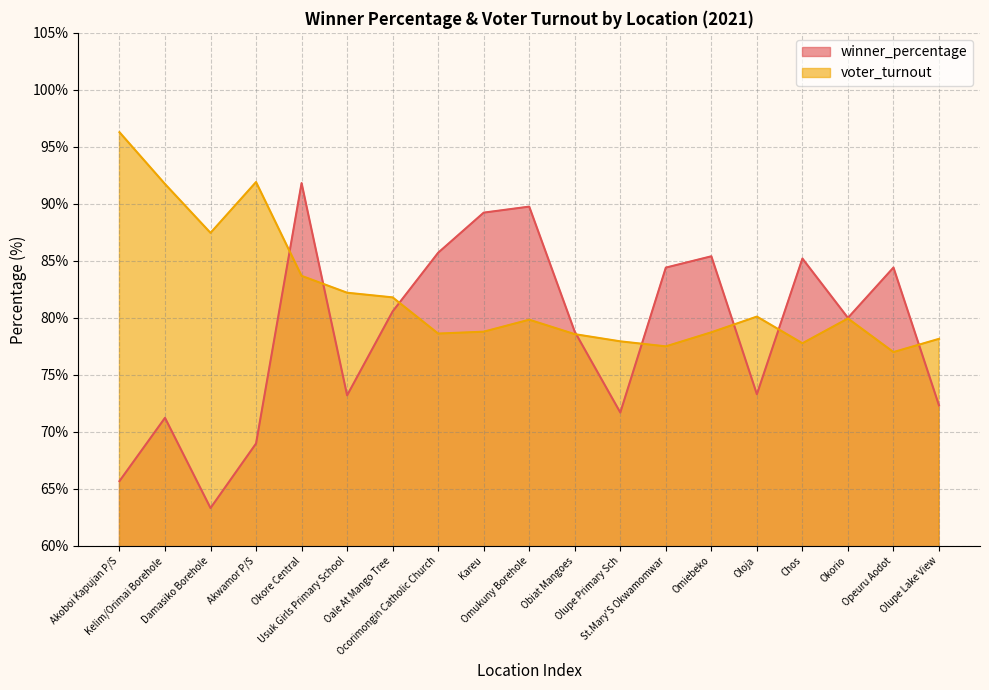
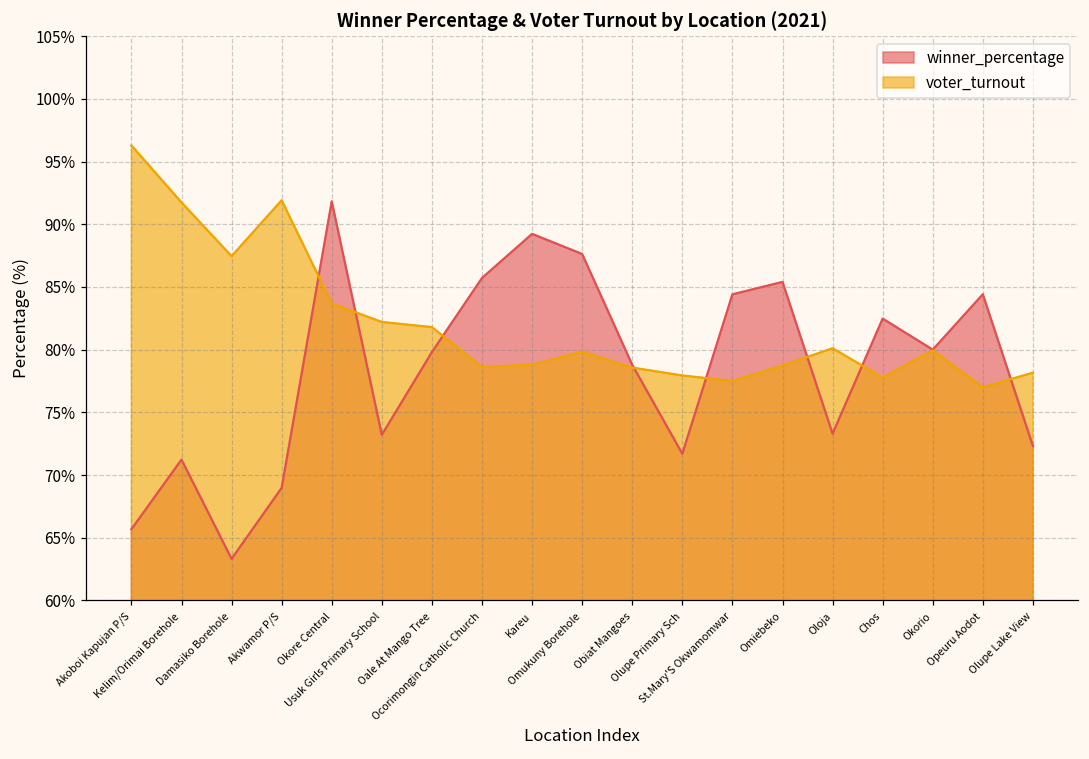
  {
    "winner_percentage": {
      "Akoboi Kapujan P/S": "65.7%",
      "Kelim/Orimai Borehole": "71.2%",
      "Damasiko Borehole": "63.3%",
      "Akwamor P/S": "69.0%",
      "Okore Central": "91.8%",
      "Usuk Girls Primary School": "73.2%",
-     "Oale At Mango Tree": "80.6%",
+     "Oale At Mango Tree": "79.8%",
      "Ocorimongin Catholic Church": "85.7%",
      "Kareu": "89.2%",
-     "Omukuny Borehole": "89.8%",
+     "Omukuny Borehole": "87.6%",
      "Olupe Primary Sch": "71.7%",
      "St.Mary'S Okwamomwar": "84.4%",
      "Omiebeko": "85.4%",
      "Oloja": "73.3%",
-     "Chos": "85.2%",
+     "Chos": "82.5%",
      "Opeuru Aodot": "84.4%",
      "Olupe Lake View": "72.3%"
    },
    "voter_turnout": {
      "Akoboi Kapujan P/S": "96.3%",
      "Kelim/Orimai Borehole": "91.7%",
      "Damasiko Borehole": "87.5%",
      "Akwamor P/S": "91.9%",
      "Okore Central": "83.7%",
      "Usuk Girls Primary School": "82.2%",
      "Oale At Mango Tree": "81.8%",
      "Ocorimongin Catholic Church": "78.6%",
      "Kareu": "78.8%",
      "Omukuny Borehole": "79.8%",
      "Olupe Primary Sch": "77.9%",
      "St.Mary'S Okwamomwar": "77.5%",
      "Omiebeko": "78.7%",
      "Oloja": "80.1%",
      "Chos": "77.8%",
      "Opeuru Aodot": "77.0%",
      "Olupe Lake View": "78.2%"
    }
  }
